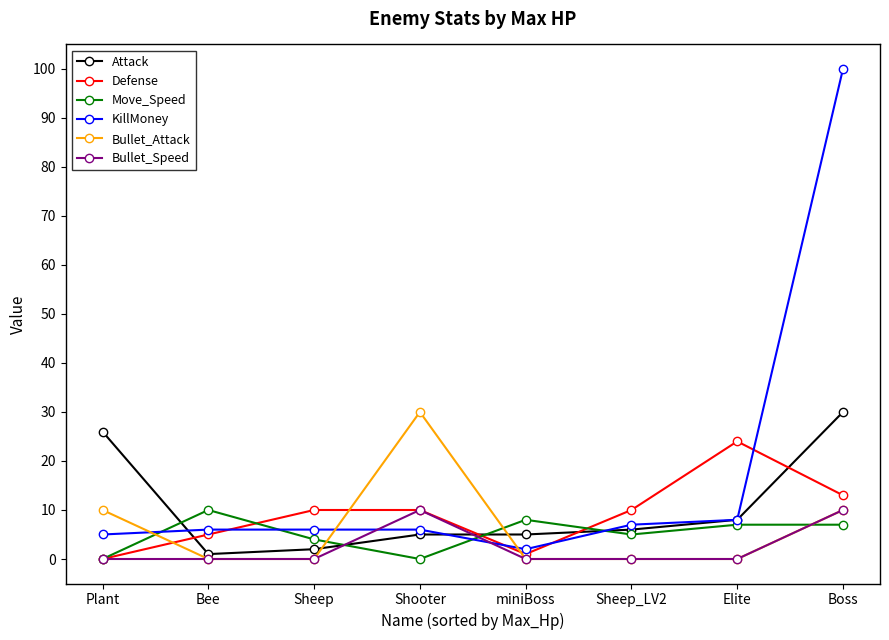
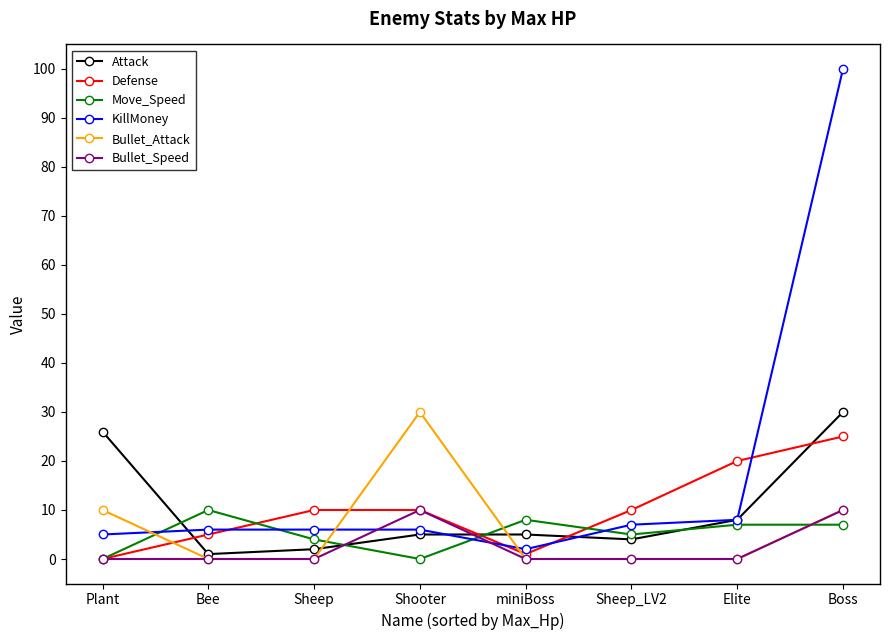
  {
    "Attack": {
      "Plant": 26,
      "Bee": 1,
      "Sheep": 2,
      "Shooter": 5,
      "miniBoss": 5,
-     "Sheep_LV2": 6,
+     "Sheep_LV2": 4,
      "Boss": 30
    },
    "Defense": {
      "Bee": 5,
      "Sheep": 10,
      "miniBoss": 1,
      "Sheep_LV2": 10,
-     "Elite": 24,
-     "Boss": 13
+     "Elite": 20,
+     "Boss": 25
    },
    "Move_Speed": {
      "Bee": 10,
      "Sheep": 4,
      "Shooter": 0,
      "miniBoss": 8,
      "Sheep_LV2": 5,
      "Elite": 7,
      "Boss": 7
    },
    "KillMoney": {
      "Plant": 5,
      "Bee": 6,
      "Sheep": 6,
      "Shooter": 6,
      "miniBoss": 2,
      "Sheep_LV2": 7,
      "Boss": 100
    },
    "Bullet_Attack": {
      "Plant": 10,
      "Shooter": 30
    }
  }
